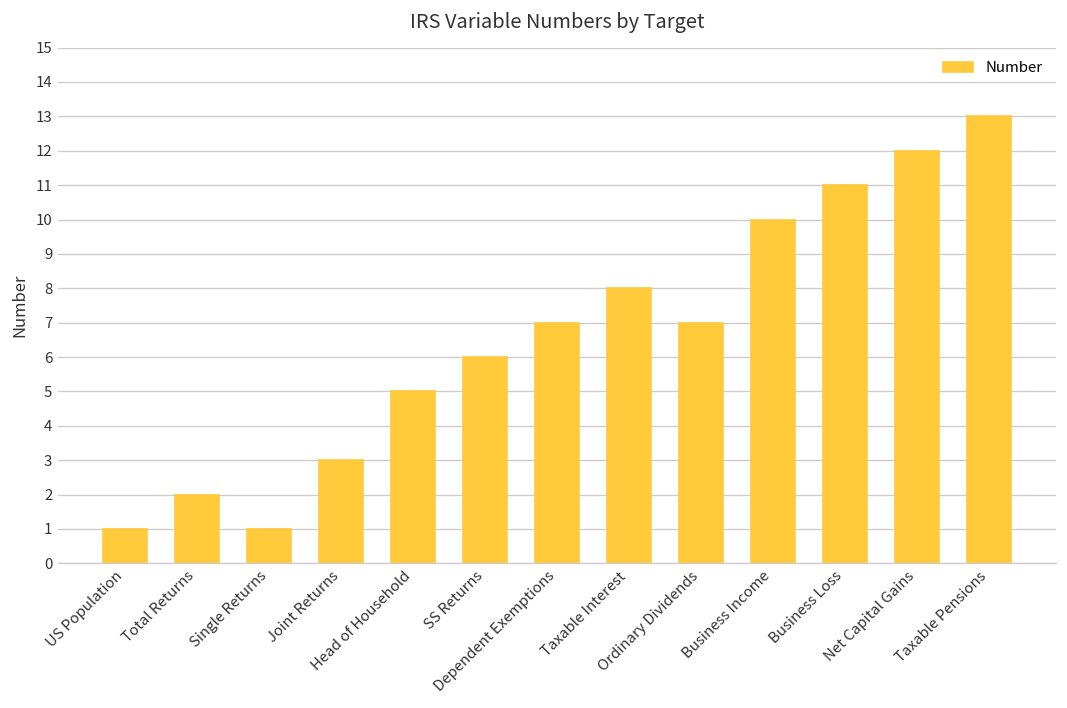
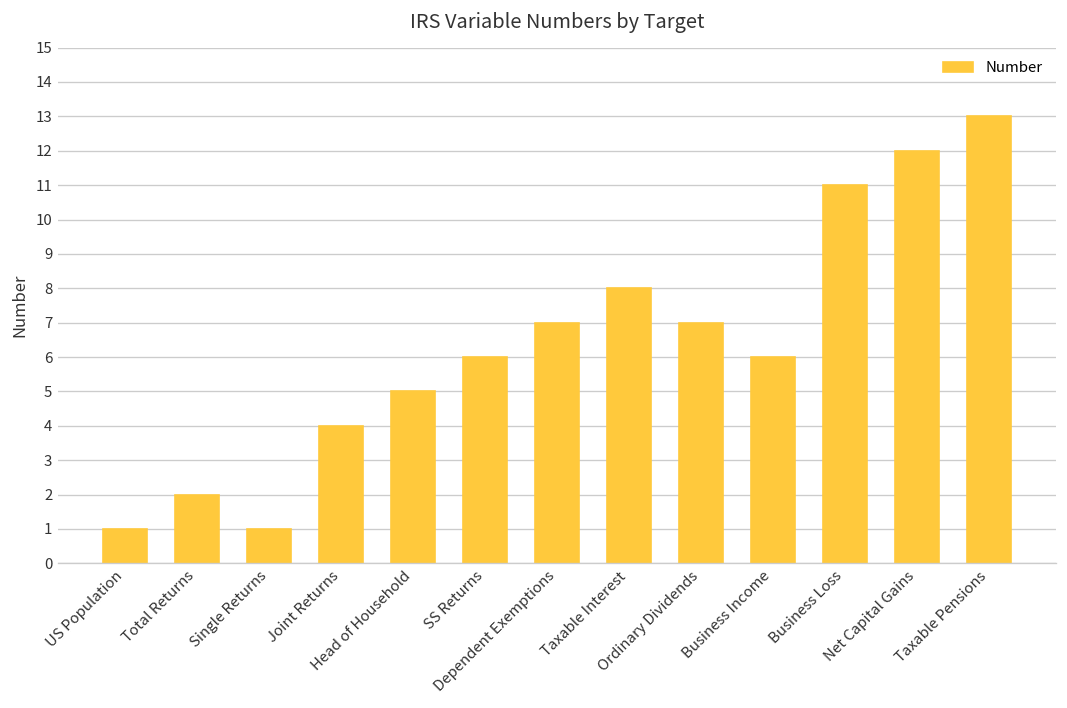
  {
    "US Population": 1,
    "Total Returns": 2,
    "Single Returns": 1,
-   "Joint Returns": 3,
+   "Joint Returns": 4,
    "Head of Household": 5,
    "SS Returns": 6,
    "Dependent Exemptions": 7,
    "Taxable Interest": 8,
    "Ordinary Dividends": 7,
-   "Business Income": 10,
+   "Business Income": 6,
    "Business Loss": 11,
    "Net Capital Gains": 12,
    "Taxable Pensions": 13
  }
